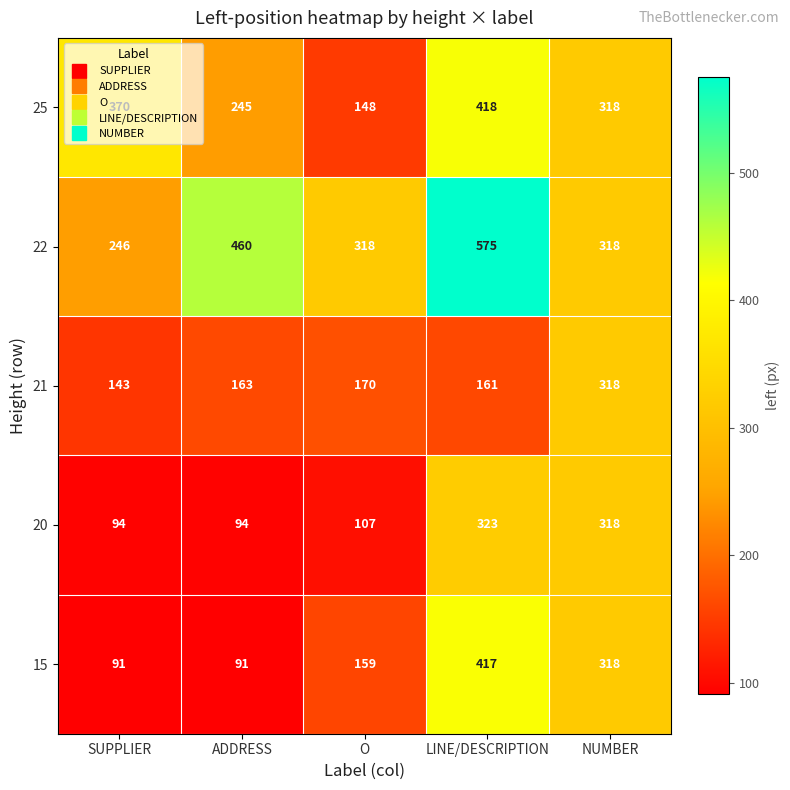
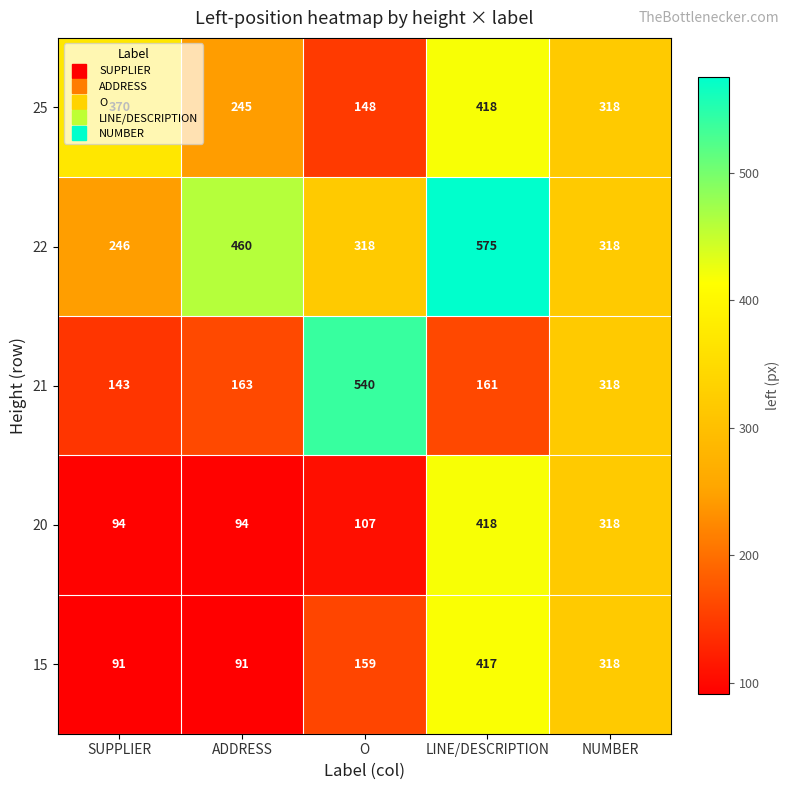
  {
    "25": {
      "ADDRESS": 245,
      "O": 148,
      "LINE/DESCRIPTION": 418,
      "NUMBER": 318
    },
    "22": {
      "SUPPLIER": 246,
      "ADDRESS": 460,
      "O": 318,
      "LINE/DESCRIPTION": 575,
      "NUMBER": 318
    },
    "21": {
      "SUPPLIER": 143,
      "ADDRESS": 163,
-     "O": 170,
+     "O": 540,
      "LINE/DESCRIPTION": 161,
      "NUMBER": 318
    },
    "20": {
      "SUPPLIER": 94,
      "ADDRESS": 94,
      "O": 107,
-     "LINE/DESCRIPTION": 323,
+     "LINE/DESCRIPTION": 418,
      "NUMBER": 318
    },
    "15": {
      "SUPPLIER": 91,
      "ADDRESS": 91,
      "O": 159,
      "LINE/DESCRIPTION": 417,
      "NUMBER": 318
    }
  }
